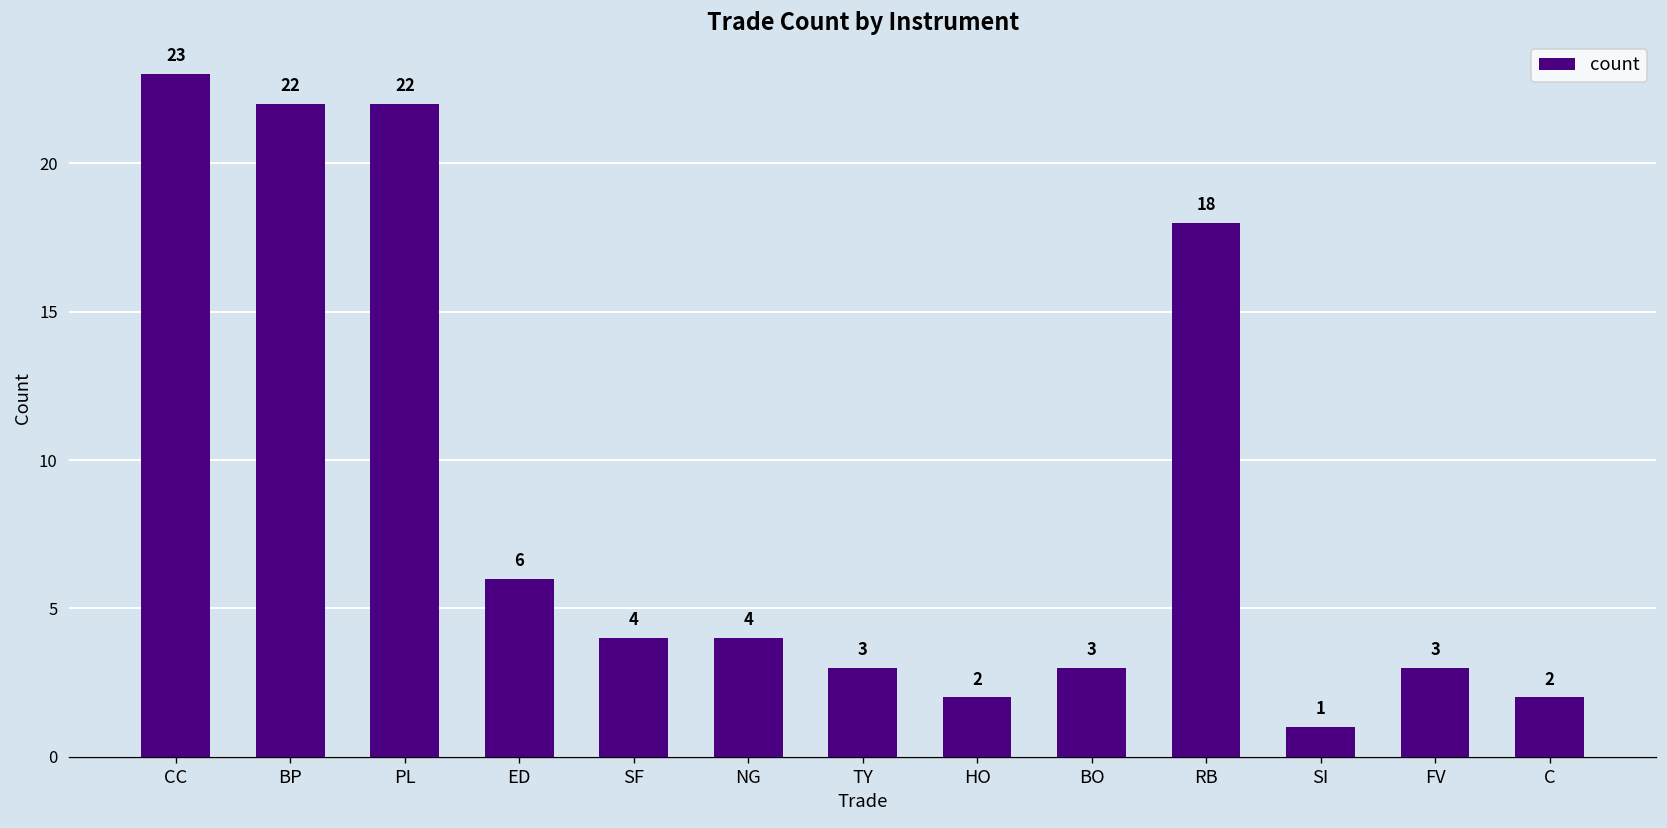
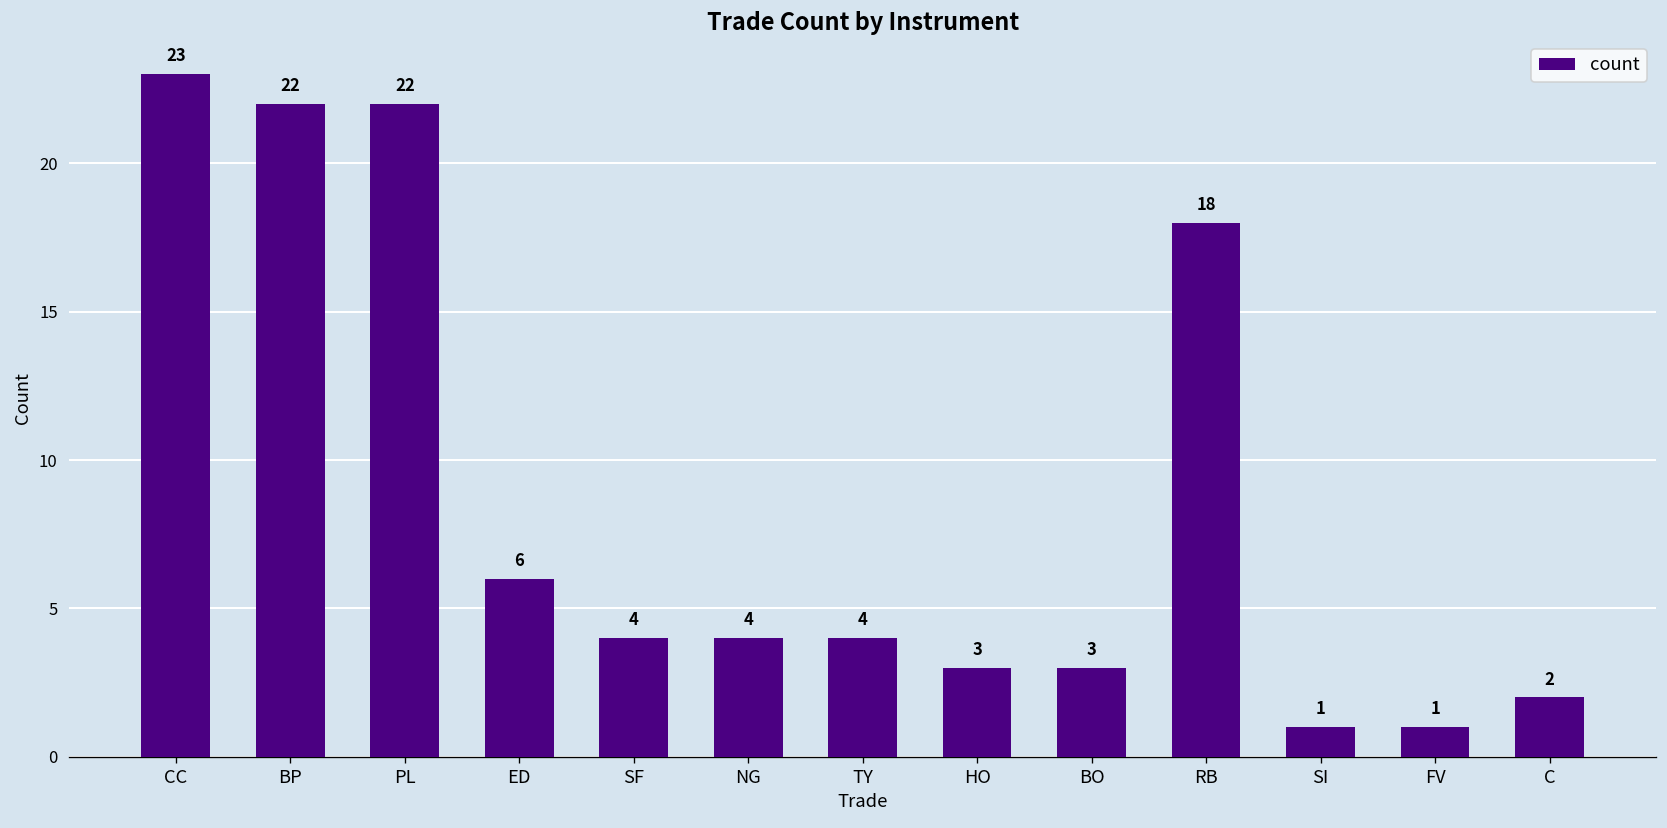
  {
    "CC": 23,
    "BP": 22,
    "PL": 22,
    "ED": 6,
    "SF": 4,
    "NG": 4,
-   "TY": 3,
-   "HO": 2,
+   "TY": 4,
+   "HO": 3,
    "BO": 3,
    "RB": 18,
    "SI": 1,
-   "FV": 3,
+   "FV": 1,
    "C": 2
  }
